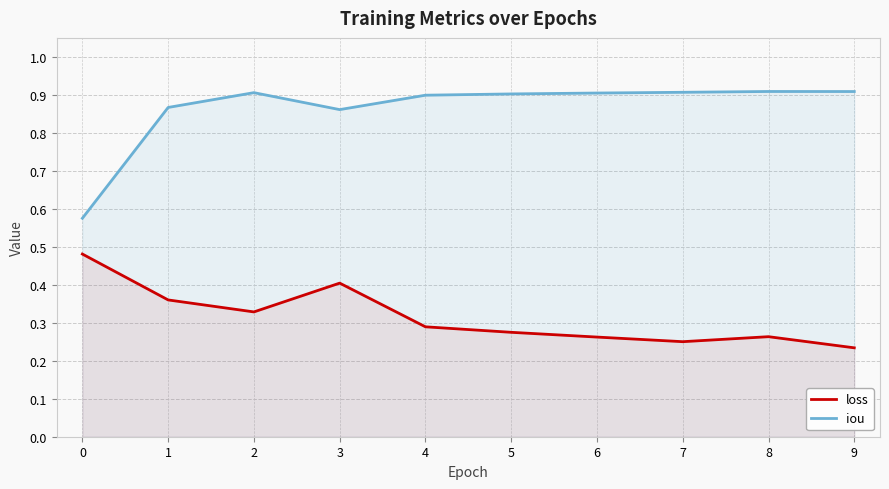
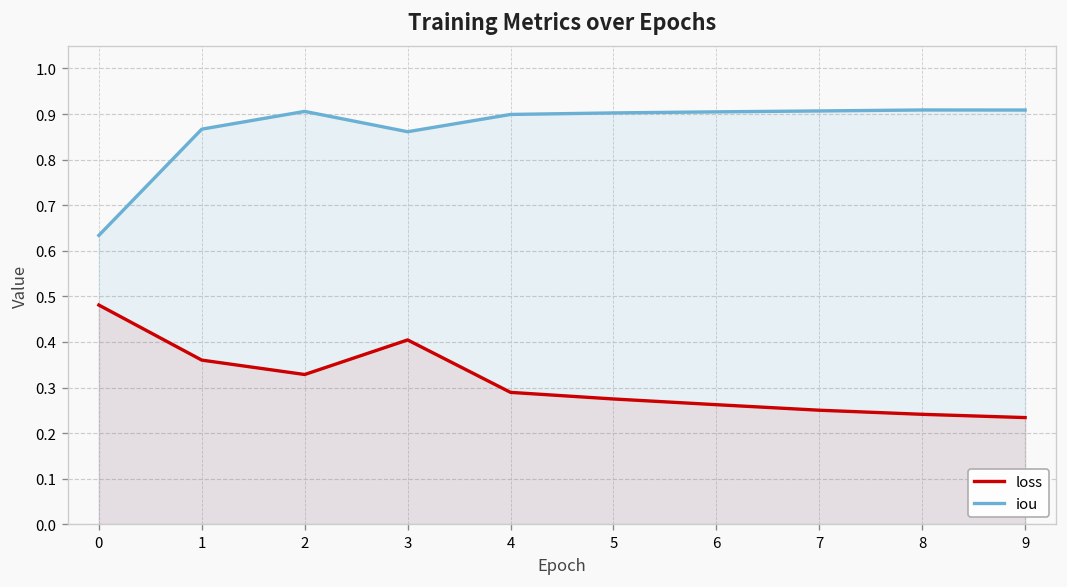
  {
    "loss": {
      "0": 0.48,
      "1": 0.36,
      "2": 0.33,
      "3": 0.40,
      "4": 0.29,
      "5": 0.27,
      "6": 0.26,
      "7": 0.25,
-     "8": 0.26,
+     "8": 0.24,
      "9": 0.23
    },
    "iou": {
-     "0": 0.58,
+     "0": 0.63,
      "1": 0.87,
      "2": 0.91,
      "3": 0.86,
      "4": 0.90,
      "5": 0.90,
      "6": 0.90,
      "7": 0.91,
      "8": 0.91,
      "9": 0.91
    }
  }
